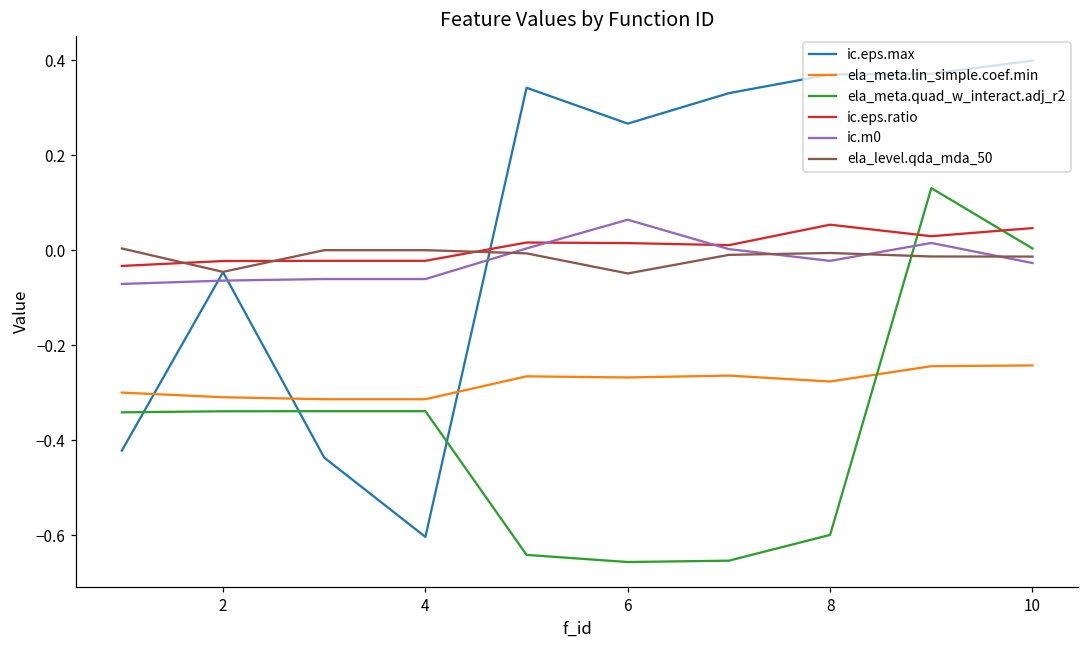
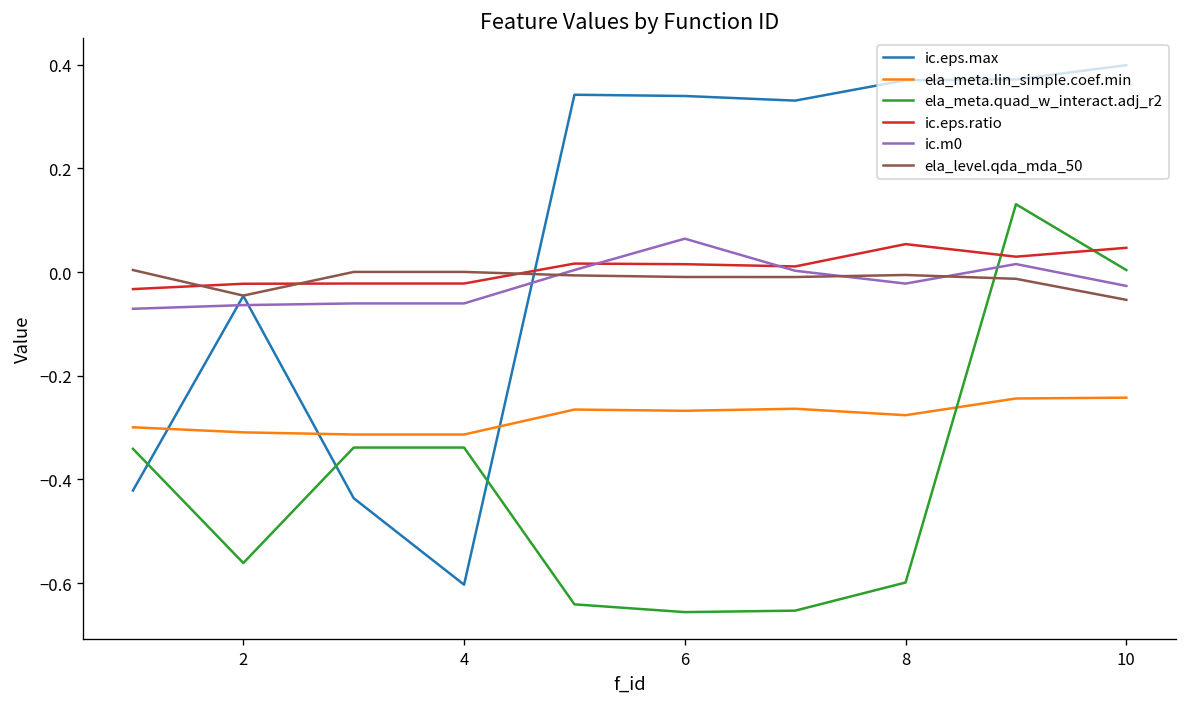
  {
    "ic.eps.max": {
      "4": -0.60,
-     "6": 0.27
+     "6": 0.34
    },
    "ela_meta.lin_simple.coef.min": {
      "2": -0.31,
      "4": -0.31,
      "6": -0.27,
      "8": -0.28,
      "10": -0.24
    },
    "ela_meta.quad_w_interact.adj_r2": {
-     "2": -0.34,
+     "2": -0.56,
      "4": -0.34,
      "6": -0.66,
      "8": -0.60,
      "10": 0.00
    },
    "ic.eps.ratio": {
      "2": -0.02,
      "4": -0.02,
      "6": 0.02,
      "8": 0.05,
      "10": 0.05
    },
    "ic.m0": {
      "2": -0.06,
      "4": -0.06,
      "6": 0.06,
      "8": -0.02,
      "10": -0.03
    },
    "ela_level.qda_mda_50": {
      "4": 0.00,
-     "6": -0.05,
+     "6": -0.01,
      "8": -0.01,
-     "10": -0.01
+     "10": -0.05
    }
  }
